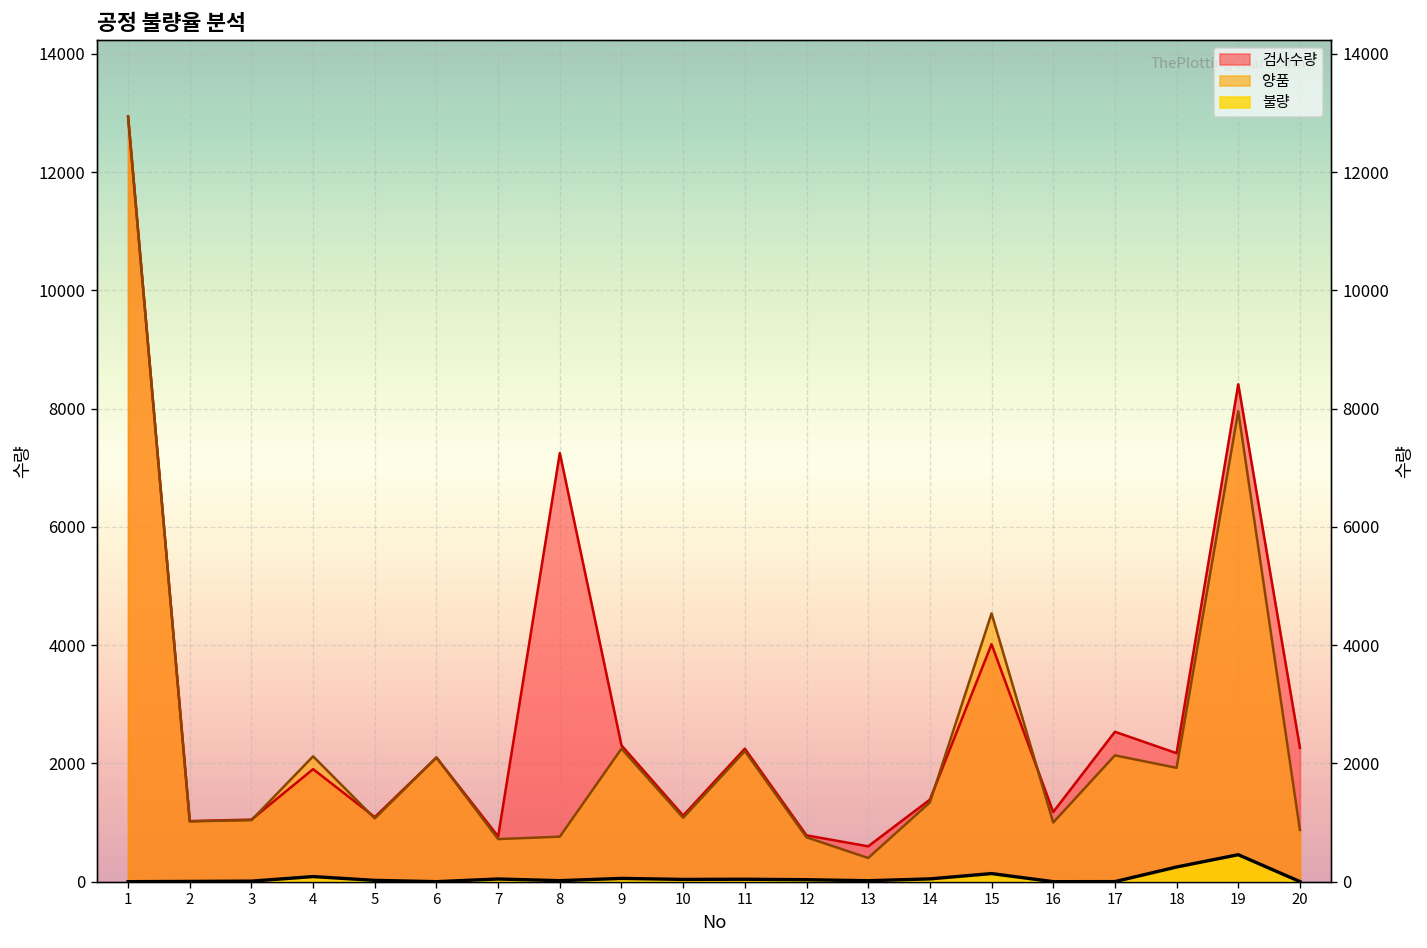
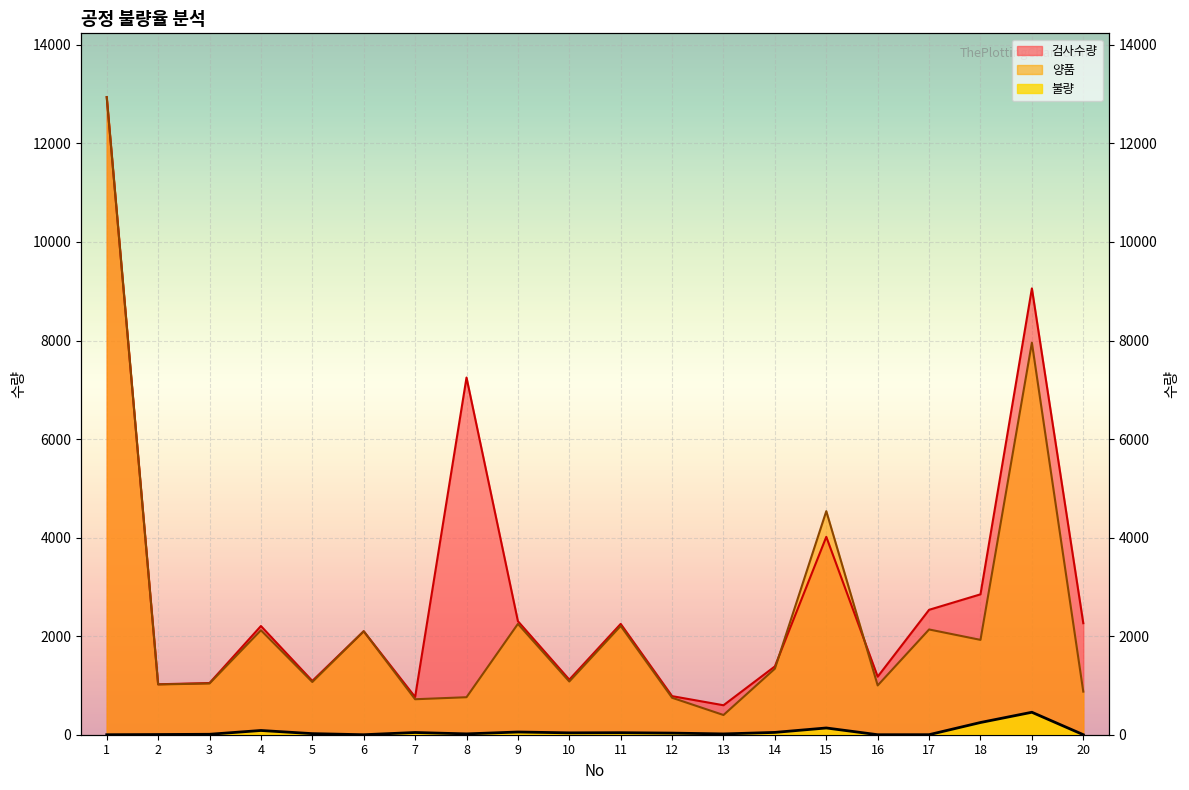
  {
    "검사수량": {
-     "4": 1900,
+     "4": 2200,
      "8": 7200,
      "9": 2300,
      "13": 600,
      "15": 4000,
      "16": 1200,
      "17": 2500,
-     "18": 2200,
-     "19": 8400,
+     "18": 2800,
+     "19": 9100,
      "20": 2300
    }
  }
